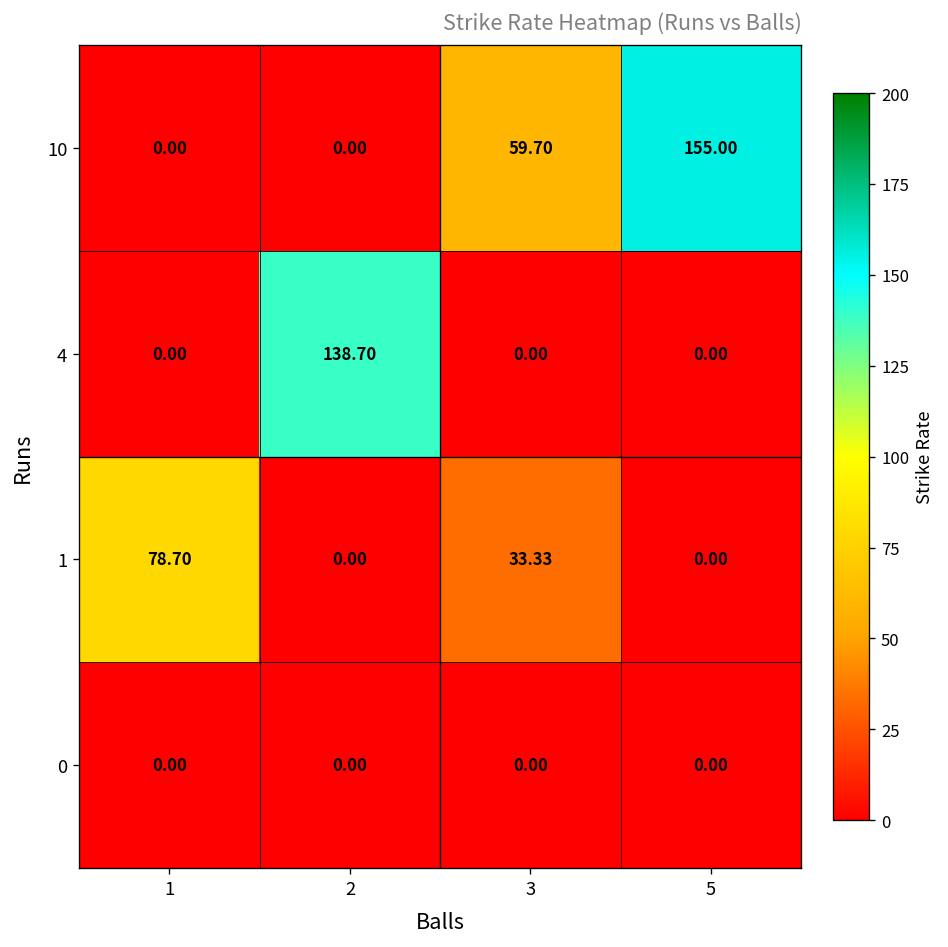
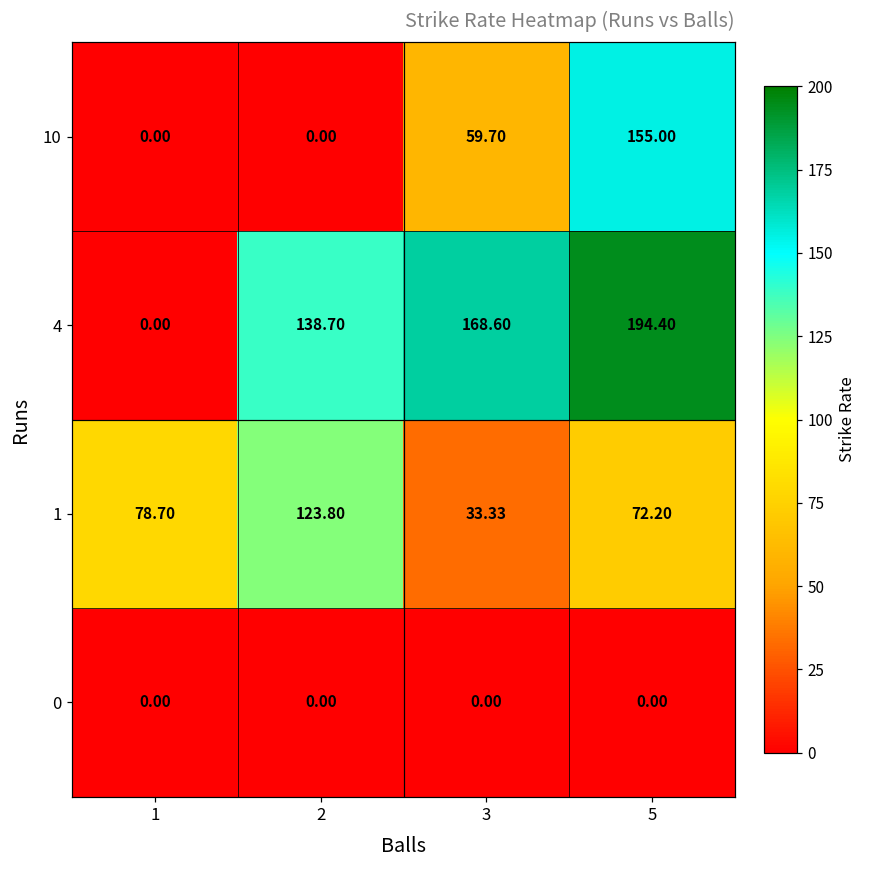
  {
    "10": {
      "1": 0.00,
      "2": 0.00,
      "3": 59.70,
      "5": 155.00
    },
    "4": {
      "1": 0.00,
      "2": 138.70,
-     "3": 0.00,
-     "5": 0.00
+     "3": 168.60,
+     "5": 194.40
    },
    "1": {
      "1": 78.70,
-     "2": 0.00,
+     "2": 123.80,
      "3": 33.33,
-     "5": 0.00
+     "5": 72.20
    },
    "0": {
      "1": 0.00,
      "2": 0.00,
      "3": 0.00,
      "5": 0.00
    }
  }
